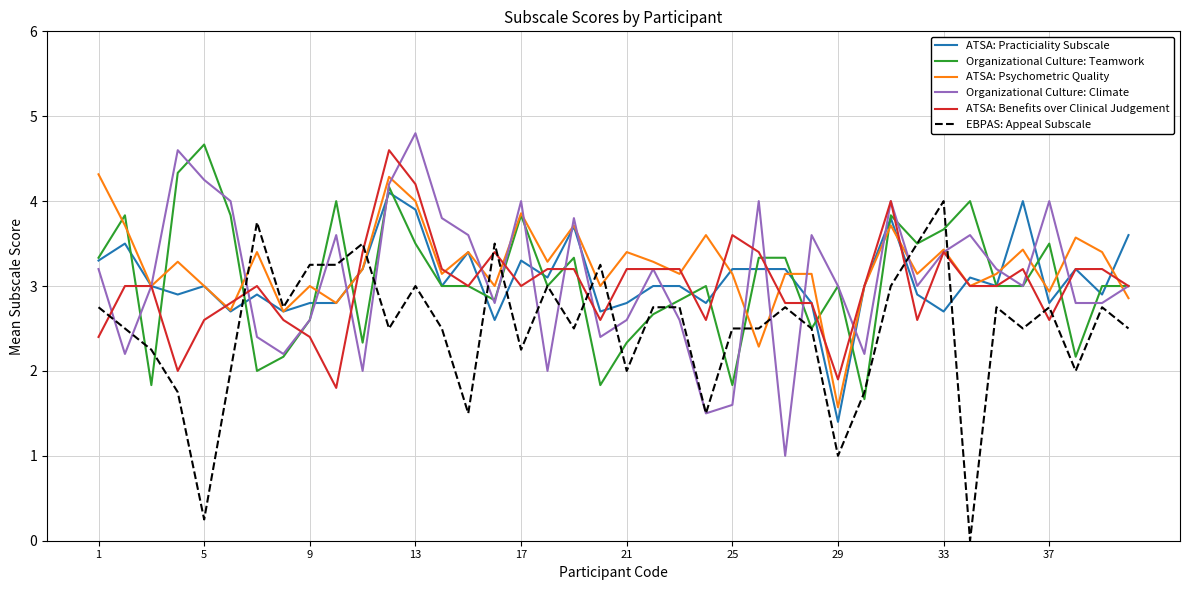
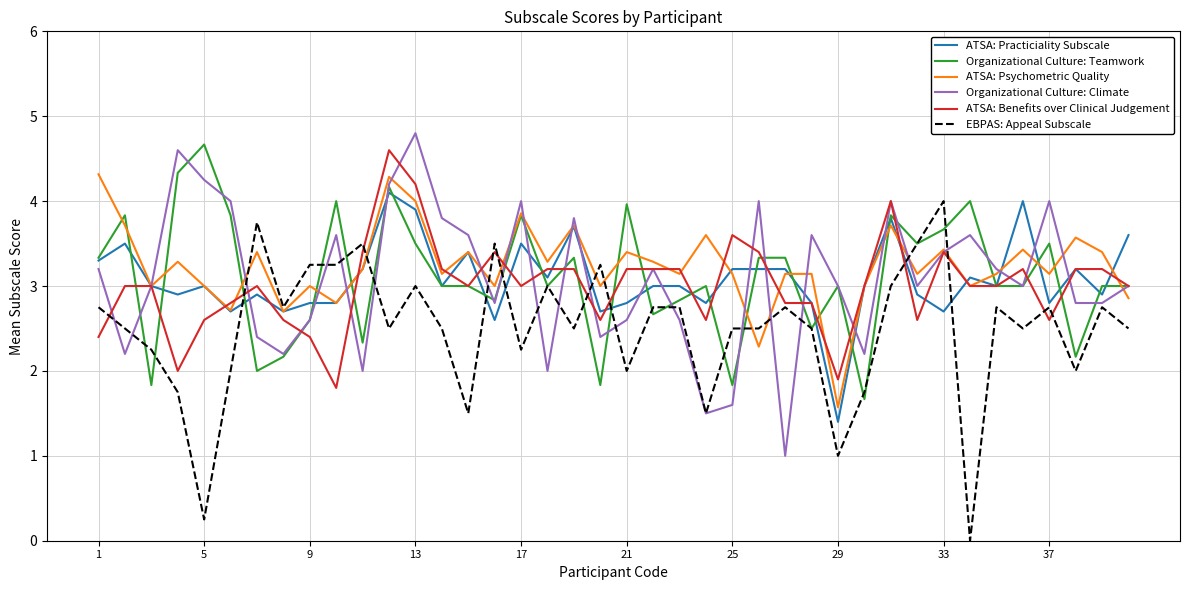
  {
    "ATSA: Practiciality Subscale": {
      "1": 3.3,
      "9": 2.8,
      "13": 3.9,
-     "17": 3.3,
+     "17": 3.5,
      "21": 2.8,
      "25": 3.2,
      "29": 1.4,
      "33": 2.7,
      "37": 2.8
    },
    "Organizational Culture: Teamwork": {
      "1": 3.3,
      "5": 4.7,
      "13": 3.5,
-     "21": 2.3,
+     "21": 4.0,
      "25": 1.8,
      "33": 3.7,
      "37": 3.5
    },
    "ATSA: Psychometric Quality": {
      "1": 4.3,
      "9": 3.0,
      "13": 4.0,
      "21": 3.4,
      "25": 3.1,
      "29": 1.6,
-     "37": 2.9
+     "37": 3.1
    },
    "Organizational Culture: Climate": {
      "1": 3.2,
      "5": 4.3,
      "13": 4.8,
      "17": 4.0,
      "21": 2.6,
      "25": 1.6,
      "37": 4.0
    },
    "ATSA: Benefits over Clinical Judgement": {
      "1": 2.4,
      "5": 2.6,
      "9": 2.4,
      "13": 4.2,
      "17": 3.0,
      "21": 3.2,
      "25": 3.6,
      "29": 1.9,
      "37": 2.6
    },
    "EBPAS: Appeal Subscale": {
      "1": 2.8,
      "5": 0.3,
      "9": 3.3,
      "13": 3.0,
      "17": 2.3,
      "21": 2.0,
      "25": 2.5,
      "29": 1.0,
      "33": 4.0,
      "37": 2.8
    }
  }
